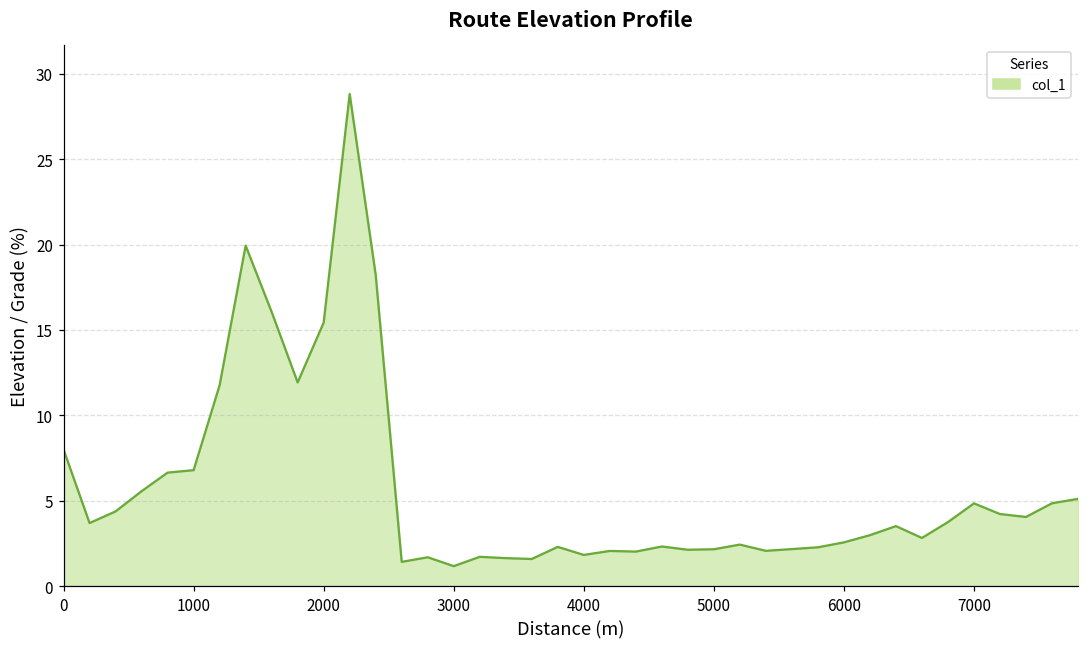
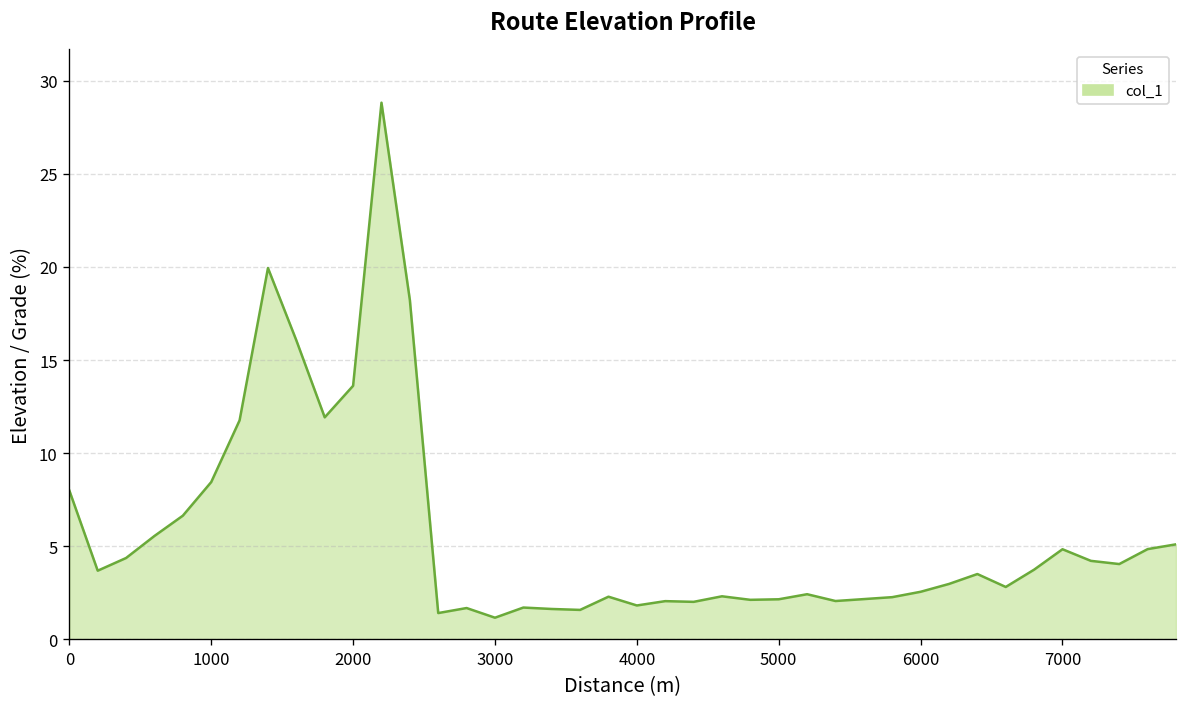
  {
    "0": 8.0,
-   "1000": 6.8,
-   "2000": 15.4,
+   "1000": 8.4,
+   "2000": 13.6,
    "3000": 1.2,
    "4000": 1.8,
    "5000": 2.2,
    "6000": 2.6,
    "7000": 4.8
  }
